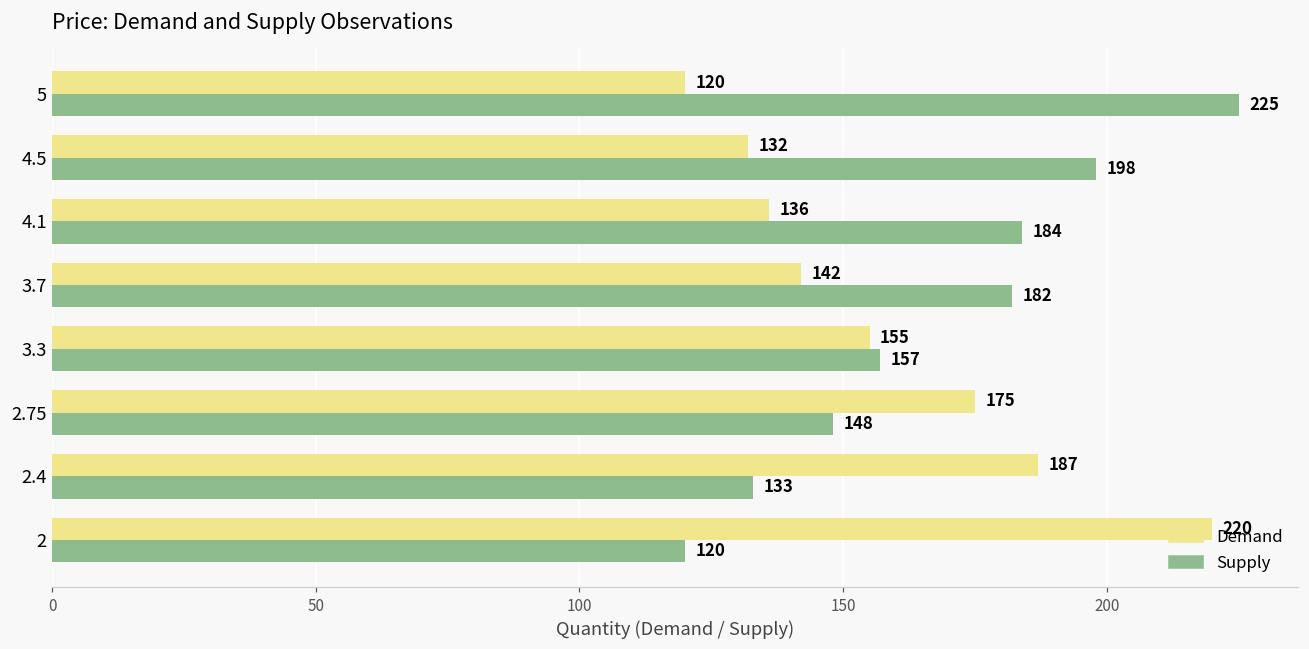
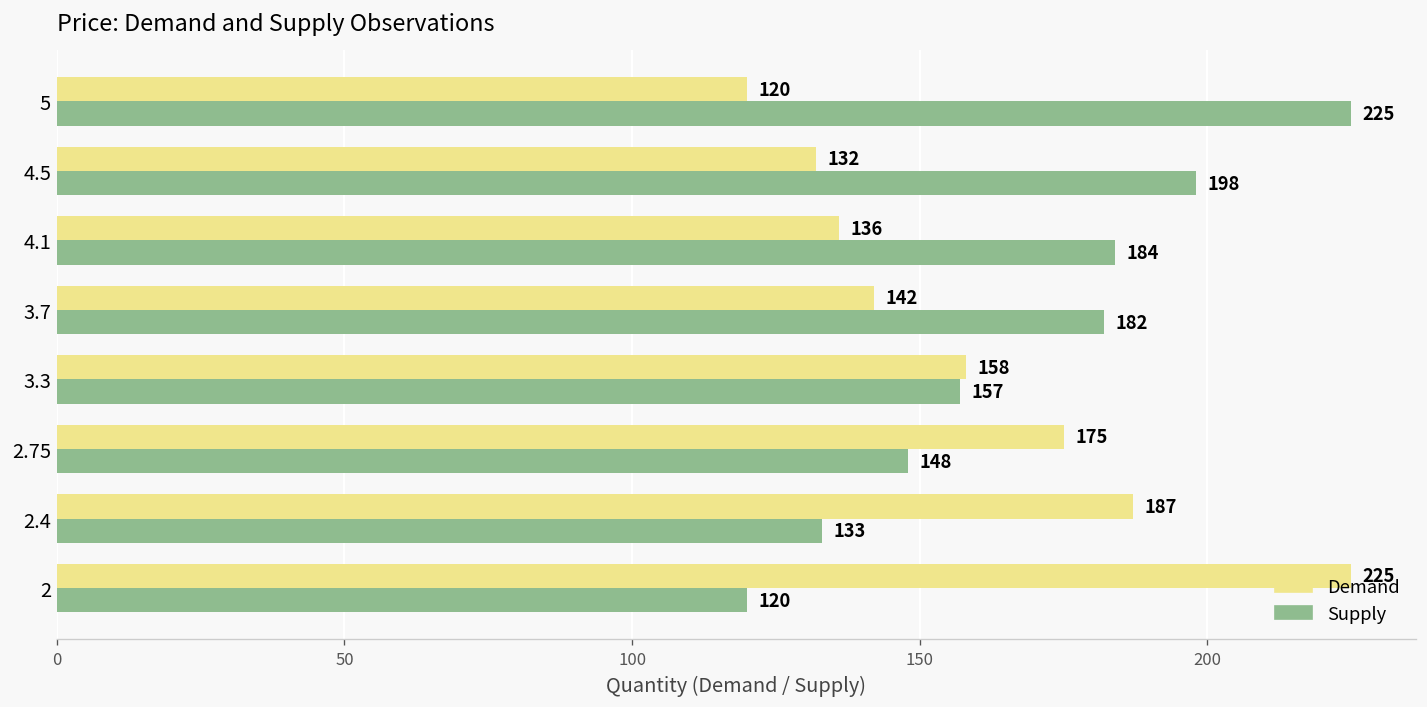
  {
    "Demand": {
      "5": 120,
      "4.5": 132,
      "4.1": 136,
      "3.7": 142,
-     "3.3": 155,
+     "3.3": 158,
      "2.75": 175,
      "2.4": 187,
-     "2": 220
+     "2": 225
    },
    "Supply": {
      "5": 225,
      "4.5": 198,
      "4.1": 184,
      "3.7": 182,
      "3.3": 157,
      "2.75": 148,
      "2.4": 133,
      "2": 120
    }
  }
